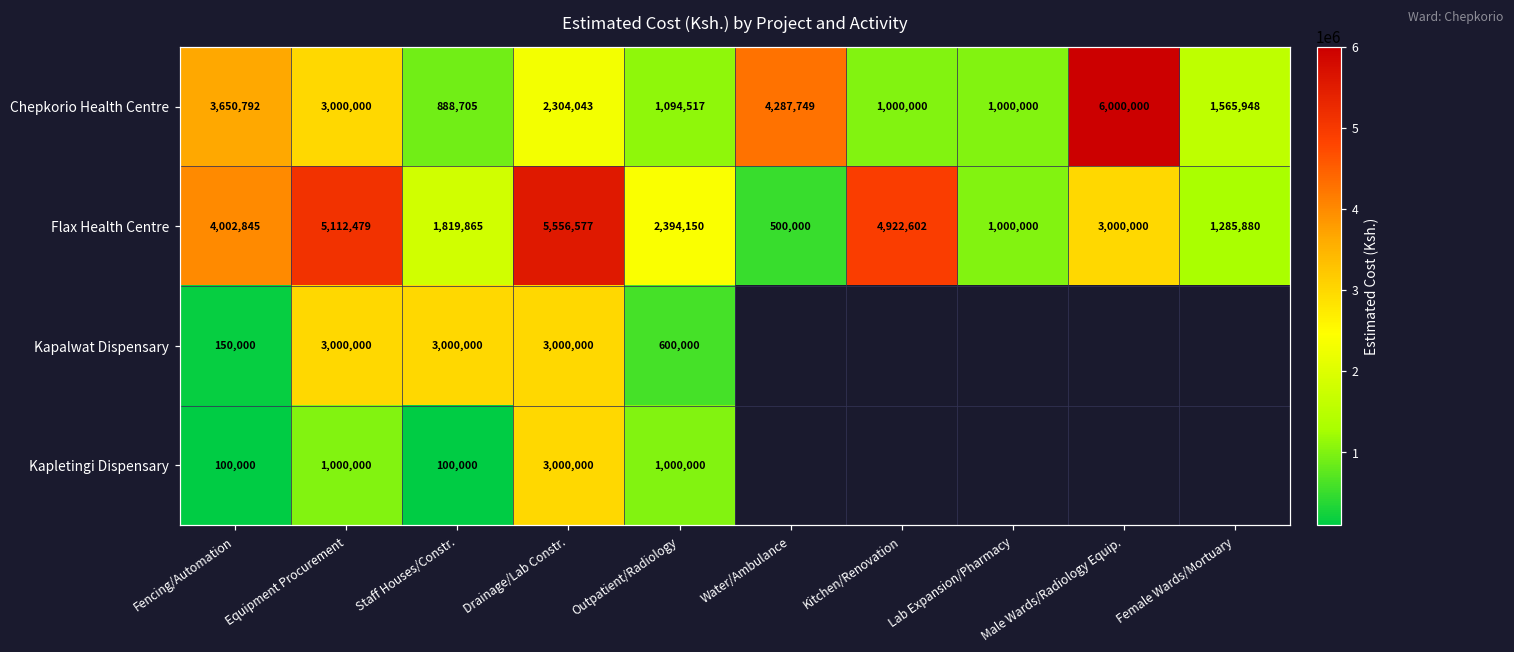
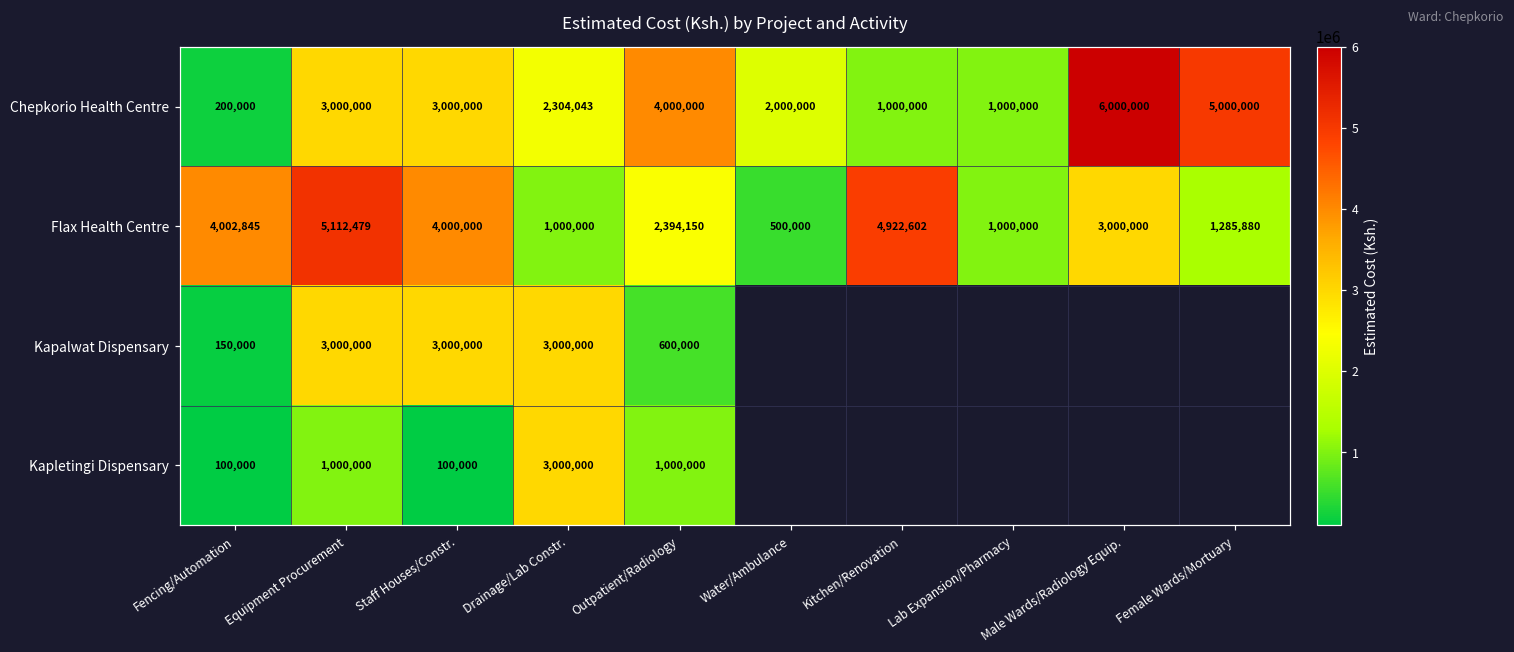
  {
    "Chepkorio Health Centre": {
-     "Fencing/Automation": "3,650,792",
+     "Fencing/Automation": "200,000",
      "Equipment Procurement": "3,000,000",
-     "Staff Houses/Constr.": "888,705",
+     "Staff Houses/Constr.": "3,000,000",
      "Drainage/Lab Constr.": "2,304,043",
-     "Outpatient/Radiology": "1,094,517",
-     "Water/Ambulance": "4,287,749",
+     "Outpatient/Radiology": "4,000,000",
+     "Water/Ambulance": "2,000,000",
      "Kitchen/Renovation": "1,000,000",
      "Lab Expansion/Pharmacy": "1,000,000",
      "Male Wards/Radiology Equip.": "6,000,000",
-     "Female Wards/Mortuary": "1,565,948"
+     "Female Wards/Mortuary": "5,000,000"
    },
    "Flax Health Centre": {
      "Fencing/Automation": "4,002,845",
      "Equipment Procurement": "5,112,479",
-     "Staff Houses/Constr.": "1,819,865",
-     "Drainage/Lab Constr.": "5,556,577",
+     "Staff Houses/Constr.": "4,000,000",
+     "Drainage/Lab Constr.": "1,000,000",
      "Outpatient/Radiology": "2,394,150",
      "Water/Ambulance": "500,000",
      "Kitchen/Renovation": "4,922,602",
      "Lab Expansion/Pharmacy": "1,000,000",
      "Male Wards/Radiology Equip.": "3,000,000",
      "Female Wards/Mortuary": "1,285,880"
    },
    "Kapalwat Dispensary": {
      "Fencing/Automation": "150,000",
      "Equipment Procurement": "3,000,000",
      "Staff Houses/Constr.": "3,000,000",
      "Drainage/Lab Constr.": "3,000,000",
      "Outpatient/Radiology": "600,000"
    },
    "Kapletingi Dispensary": {
      "Fencing/Automation": "100,000",
      "Equipment Procurement": "1,000,000",
      "Staff Houses/Constr.": "100,000",
      "Drainage/Lab Constr.": "3,000,000",
      "Outpatient/Radiology": "1,000,000"
    }
  }
